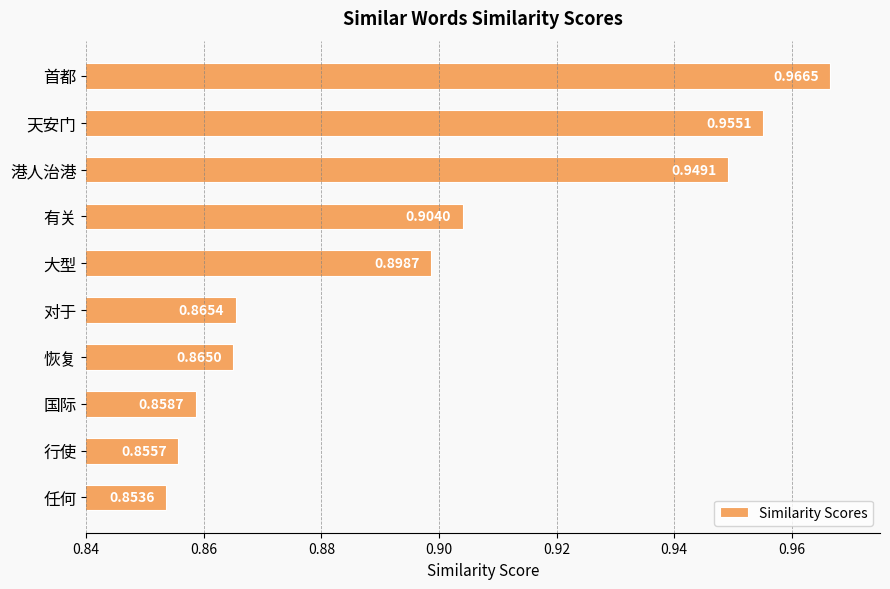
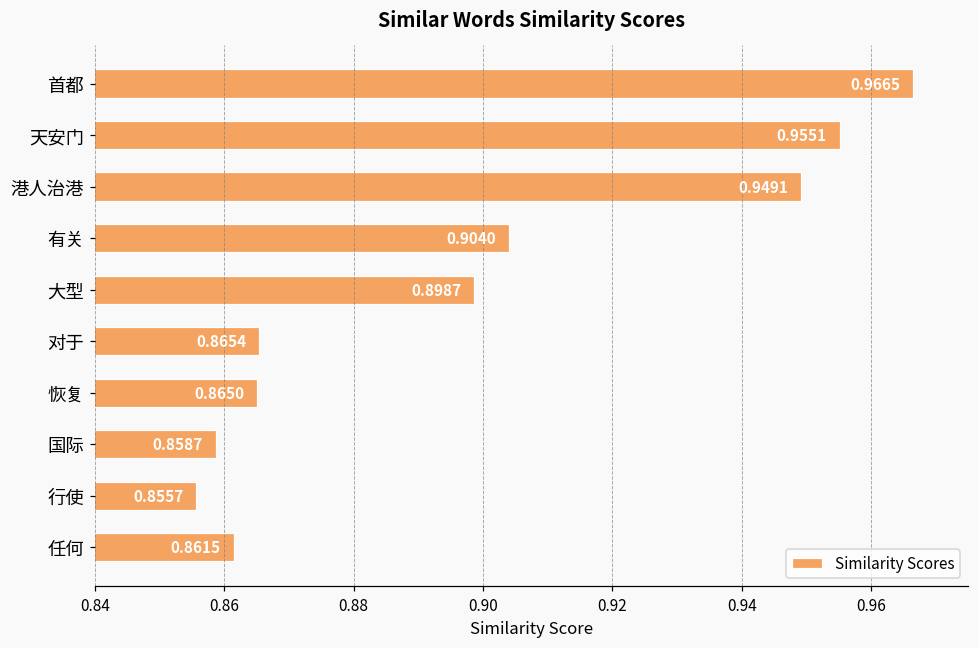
  {
    "首都": 0.9665,
    "天安门": 0.9551,
    "港人治港": 0.9491,
    "有关": 0.9040,
    "大型": 0.8987,
    "对于": 0.8654,
    "恢复": 0.8650,
    "国际": 0.8587,
    "行使": 0.8557,
-   "任何": 0.8536
+   "任何": 0.8615
  }
